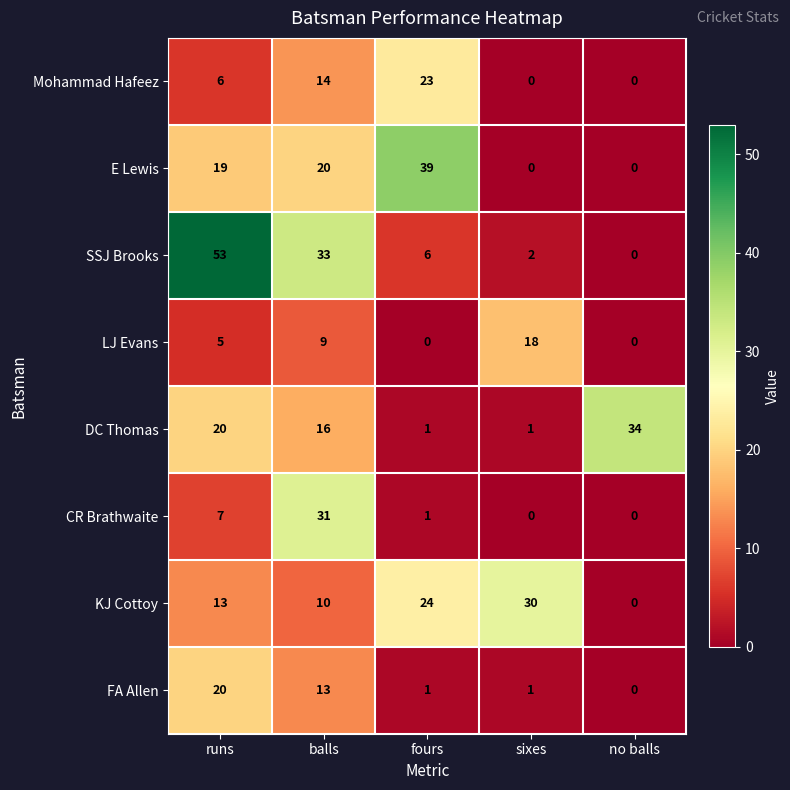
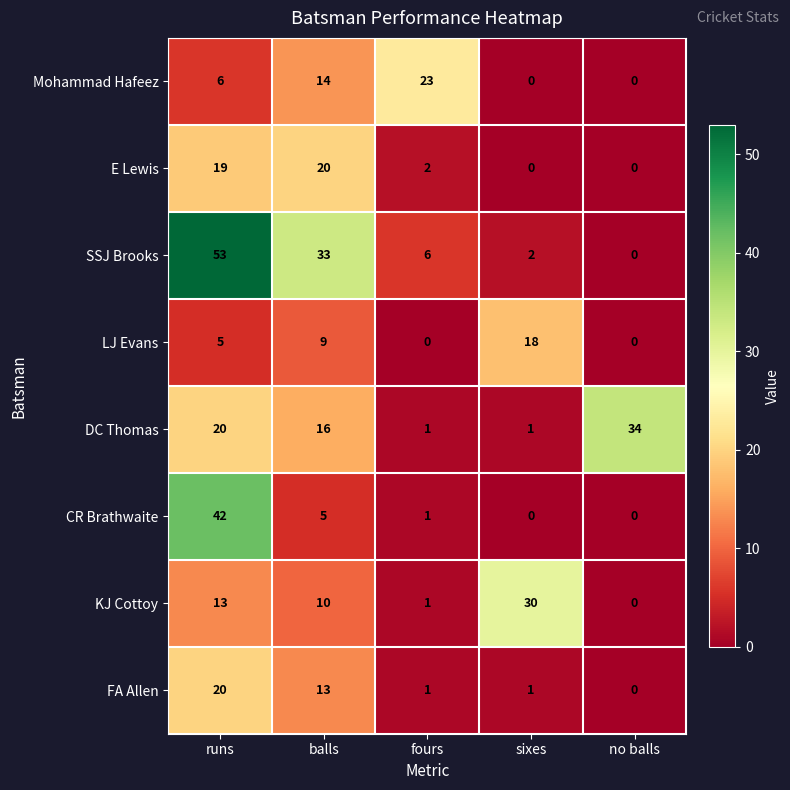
  {
    "Mohammad Hafeez": {
      "runs": 6,
      "balls": 14,
      "fours": 23,
      "sixes": 0,
      "no balls": 0
    },
    "E Lewis": {
      "runs": 19,
      "balls": 20,
-     "fours": 39,
+     "fours": 2,
      "sixes": 0,
      "no balls": 0
    },
    "SSJ Brooks": {
      "runs": 53,
      "balls": 33,
      "fours": 6,
      "sixes": 2,
      "no balls": 0
    },
    "LJ Evans": {
      "runs": 5,
      "balls": 9,
      "fours": 0,
      "sixes": 18,
      "no balls": 0
    },
    "DC Thomas": {
      "runs": 20,
      "balls": 16,
      "fours": 1,
      "sixes": 1,
      "no balls": 34
    },
    "CR Brathwaite": {
-     "runs": 7,
-     "balls": 31,
+     "runs": 42,
+     "balls": 5,
      "fours": 1,
      "sixes": 0,
      "no balls": 0
    },
    "KJ Cottoy": {
      "runs": 13,
      "balls": 10,
-     "fours": 24,
+     "fours": 1,
      "sixes": 30,
      "no balls": 0
    },
    "FA Allen": {
      "runs": 20,
      "balls": 13,
      "fours": 1,
      "sixes": 1,
      "no balls": 0
    }
  }
